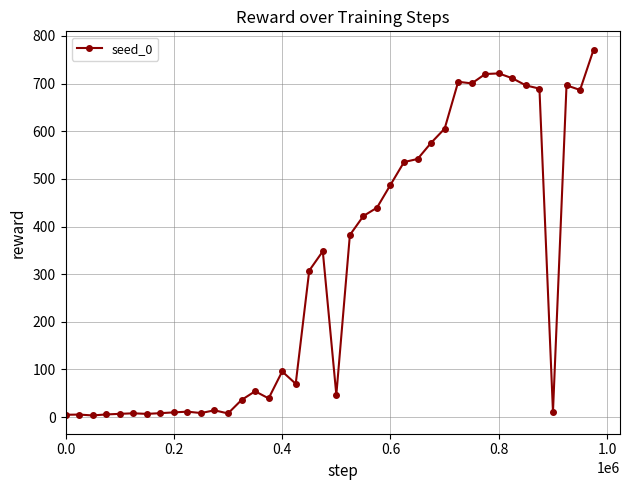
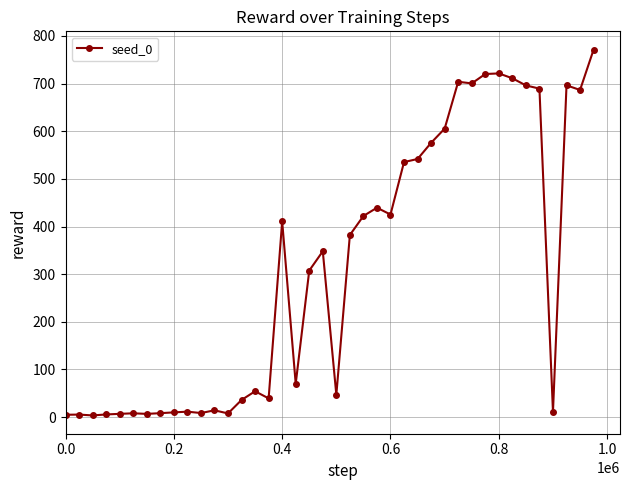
  {
    "0.0": 0,
    "0.2": 10,
-   "0.4": 100,
-   "0.6": 490,
+   "0.4": 410,
+   "0.6": 430,
    "0.8": 720
  }
